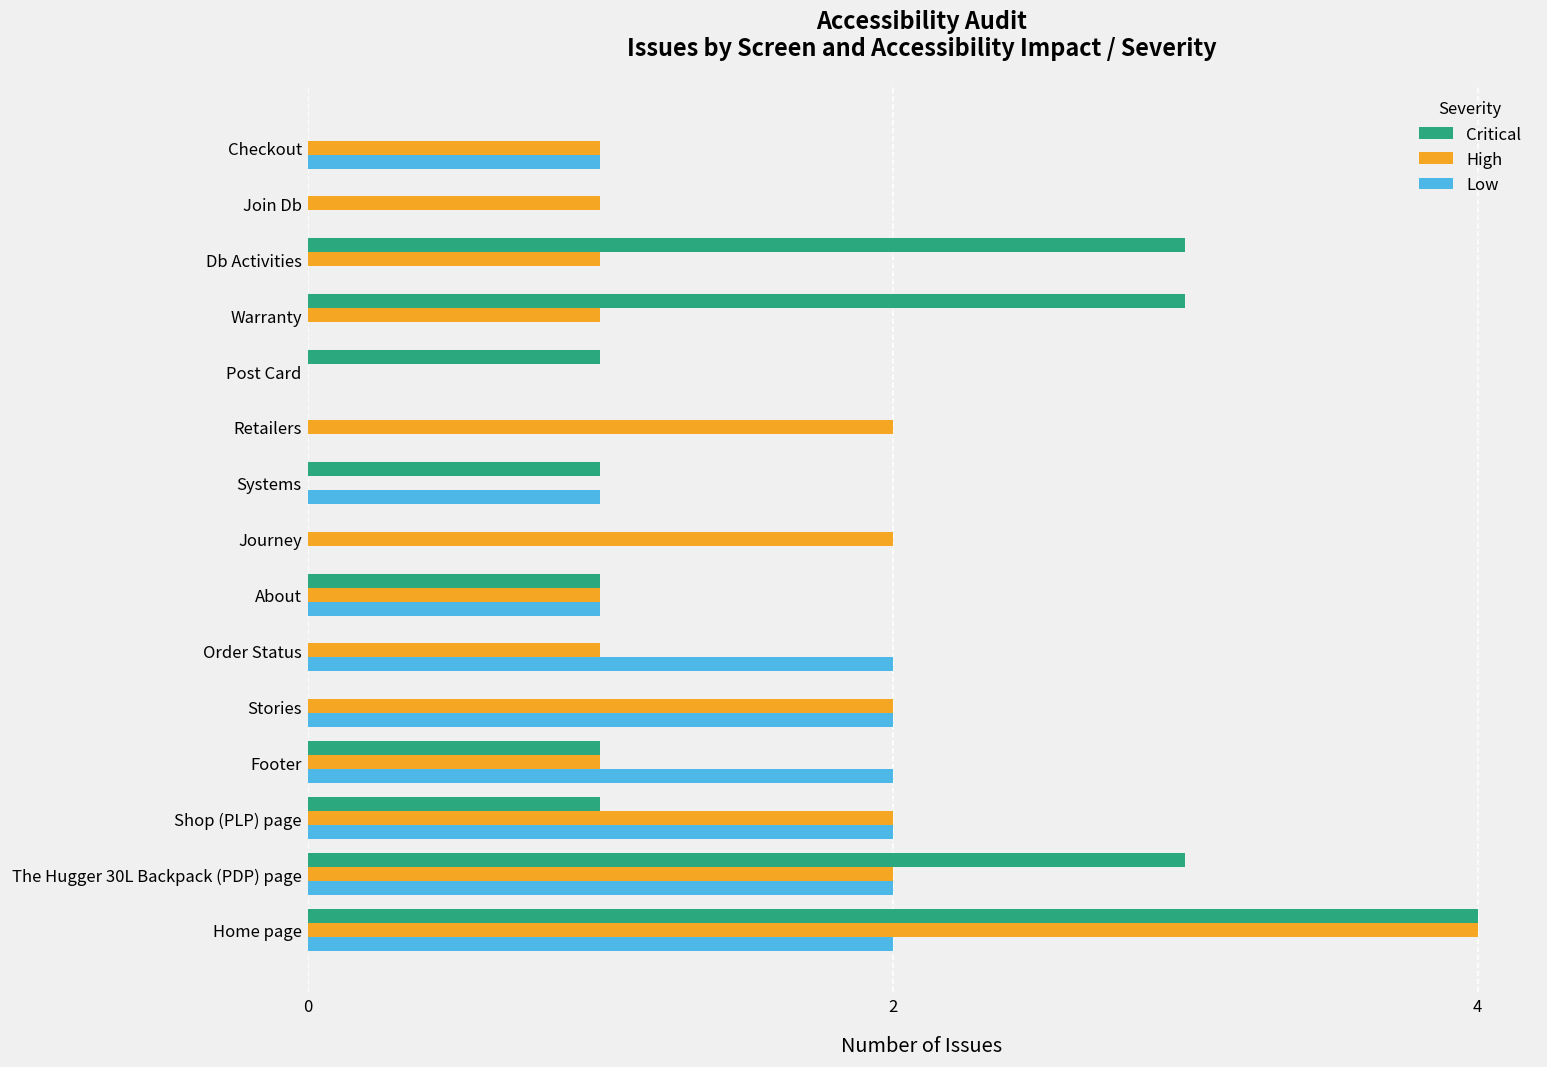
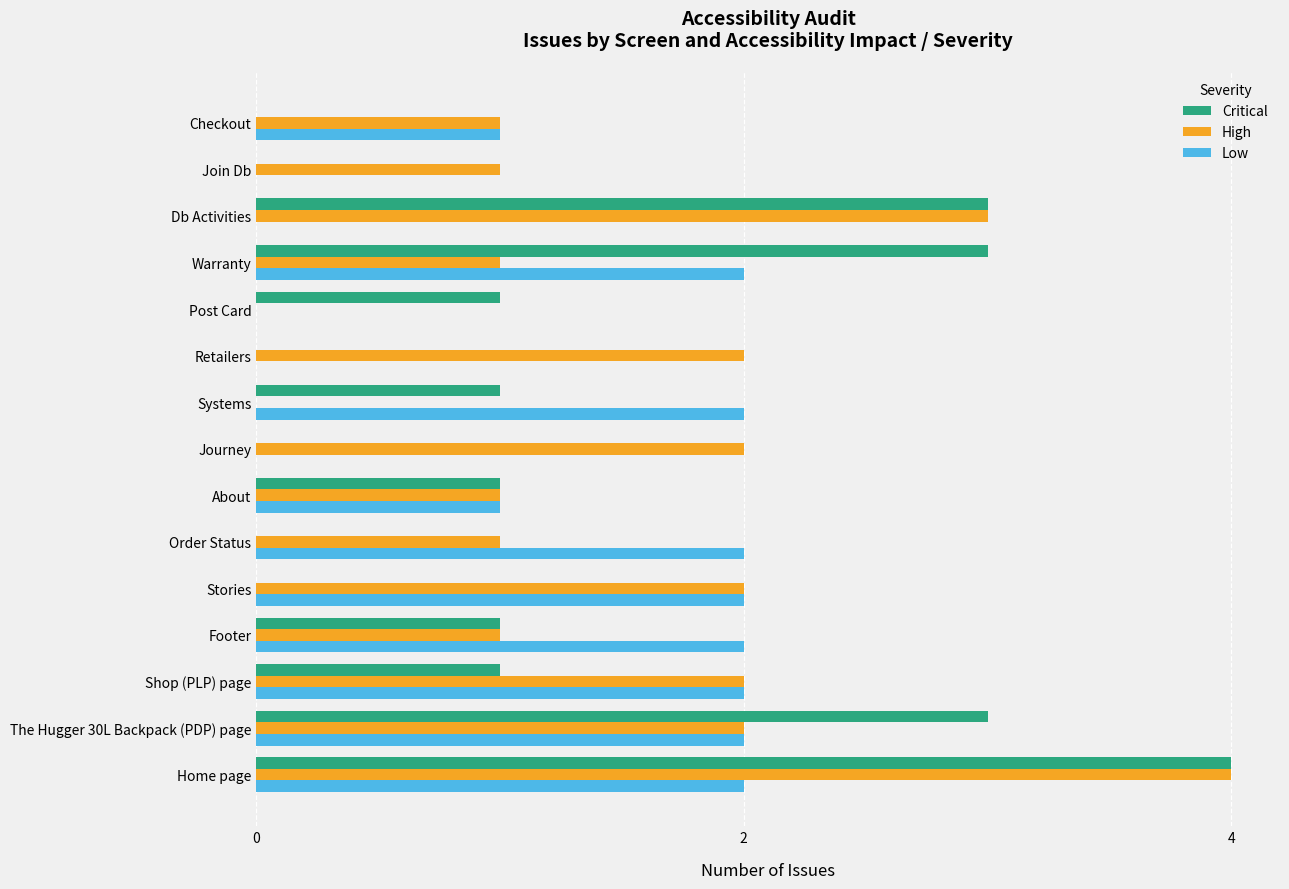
  {
    "Critical": {
      "Checkout": 0,
      "Join Db": 0,
      "Db Activities": 3,
      "Warranty": 3,
      "Post Card": 1,
      "Retailers": 0,
      "Systems": 1,
      "Journey": 0,
      "About": 1,
      "Order Status": 0,
      "Stories": 0,
      "Footer": 1,
      "Shop (PLP) page": 1,
      "The Hugger 30L Backpack (PDP) page": 3,
      "Home page": 4
    },
    "High": {
      "Checkout": 1,
      "Join Db": 1,
-     "Db Activities": 1,
+     "Db Activities": 3,
      "Warranty": 1,
      "Post Card": 0,
      "Retailers": 2,
      "Systems": 0,
      "Journey": 2,
      "About": 1,
      "Order Status": 1,
      "Stories": 2,
      "Footer": 1,
      "Shop (PLP) page": 2,
      "The Hugger 30L Backpack (PDP) page": 2,
      "Home page": 4
    },
    "Low": {
      "Checkout": 1,
      "Join Db": 0,
      "Db Activities": 0,
-     "Warranty": 0,
+     "Warranty": 2,
      "Post Card": 0,
      "Retailers": 0,
-     "Systems": 1,
+     "Systems": 2,
      "Journey": 0,
      "About": 1,
      "Order Status": 2,
      "Stories": 2,
      "Footer": 2,
      "Shop (PLP) page": 2,
      "The Hugger 30L Backpack (PDP) page": 2,
      "Home page": 2
    }
  }
